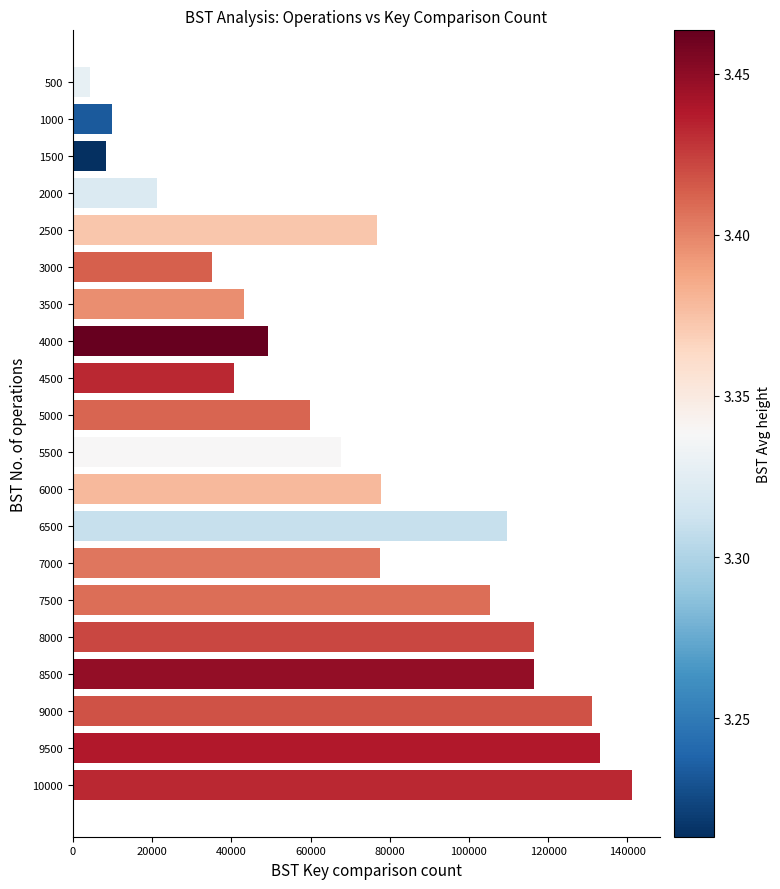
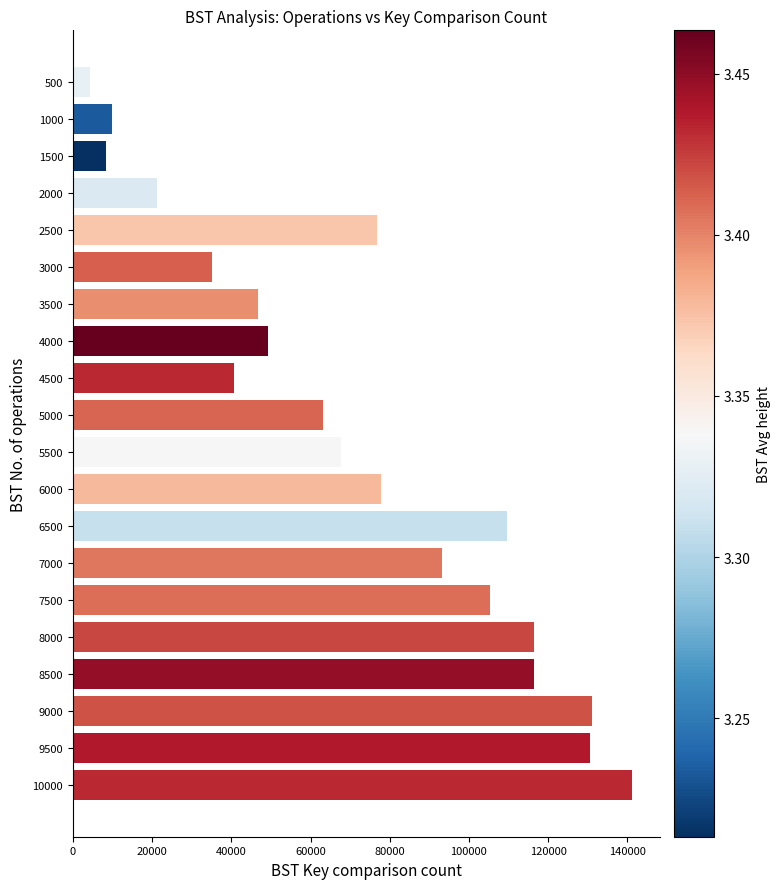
  {
    "500": 4000,
    "1000": 10000,
    "1500": 8000,
    "2000": 21000,
    "2500": 77000,
    "3000": 35000,
-   "3500": 43000,
+   "3500": 47000,
    "4000": 49000,
    "4500": 41000,
-   "5000": 60000,
+   "5000": 63000,
    "5500": 68000,
    "6000": 78000,
    "6500": 110000,
-   "7000": 78000,
+   "7000": 93000,
    "7500": 105000,
    "8000": 116000,
    "8500": 116000,
    "9000": 131000,
-   "9500": 133000,
+   "9500": 131000,
    "10000": 141000
  }
